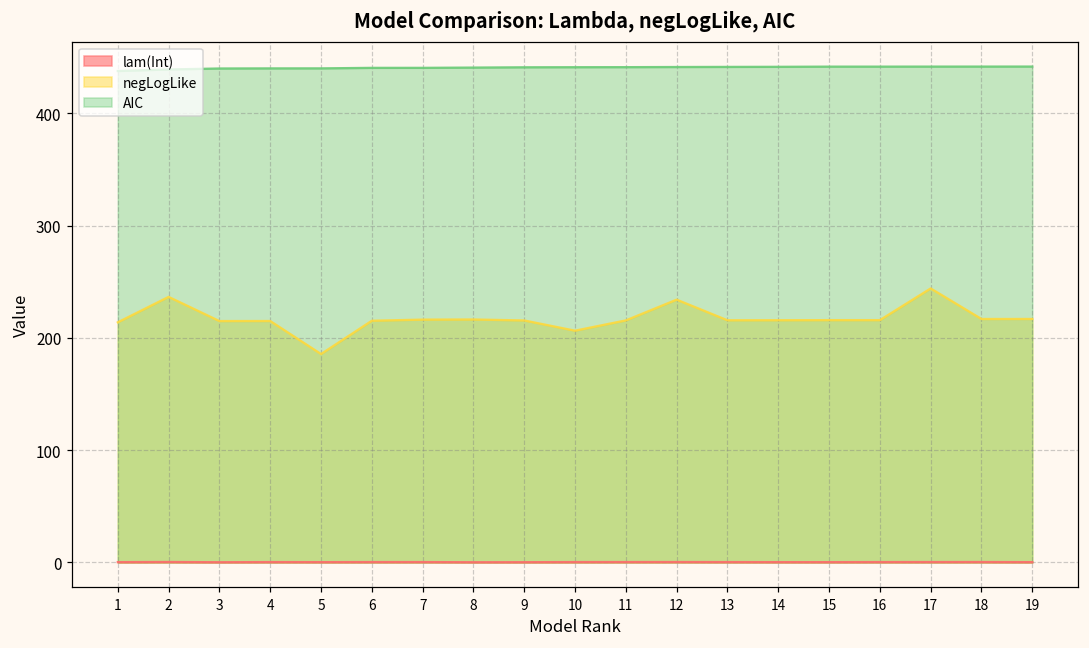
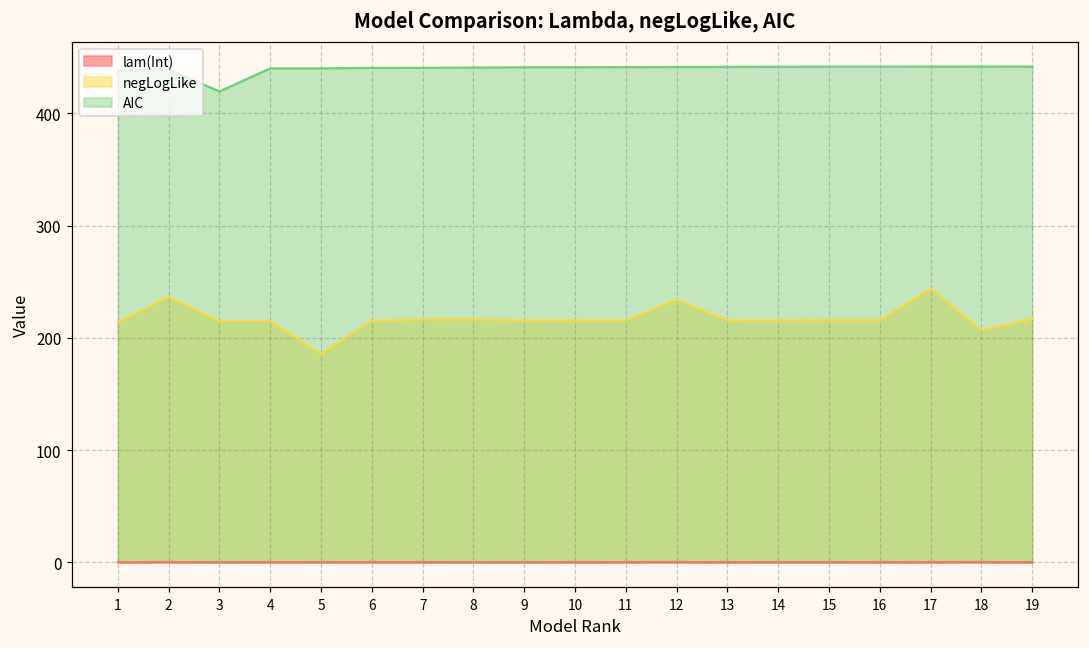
  {
    "lam(Int)": {
      "1": 0,
      "2": 0,
      "3": 0,
      "4": 0,
      "5": 0,
      "6": 0,
      "7": 0,
      "8": 0,
      "9": 0,
      "10": 0,
      "11": 0,
      "12": 0,
      "13": 0,
      "14": 0,
      "15": 0,
      "16": 0,
      "17": 0,
      "18": 0,
      "19": 0
    },
    "negLogLike": {
      "1": 214,
      "2": 237,
      "3": 215,
      "4": 215,
      "5": 186,
      "6": 215,
      "7": 216,
      "8": 216,
      "9": 216,
-     "10": 206,
+     "10": 216,
      "11": 216,
      "12": 234,
      "13": 216,
      "14": 216,
      "15": 216,
      "16": 216,
      "17": 244,
-     "18": 217,
+     "18": 207,
      "19": 217
    },
    "AIC": {
-     "3": 440,
+     "3": 420,
      "4": 440,
      "5": 440,
      "6": 441,
      "7": 441,
      "8": 441,
      "9": 441,
      "10": 441,
      "11": 441,
      "12": 441,
      "13": 441,
      "14": 442,
      "15": 442,
      "16": 442,
      "17": 442,
      "18": 442,
      "19": 442
    }
  }
